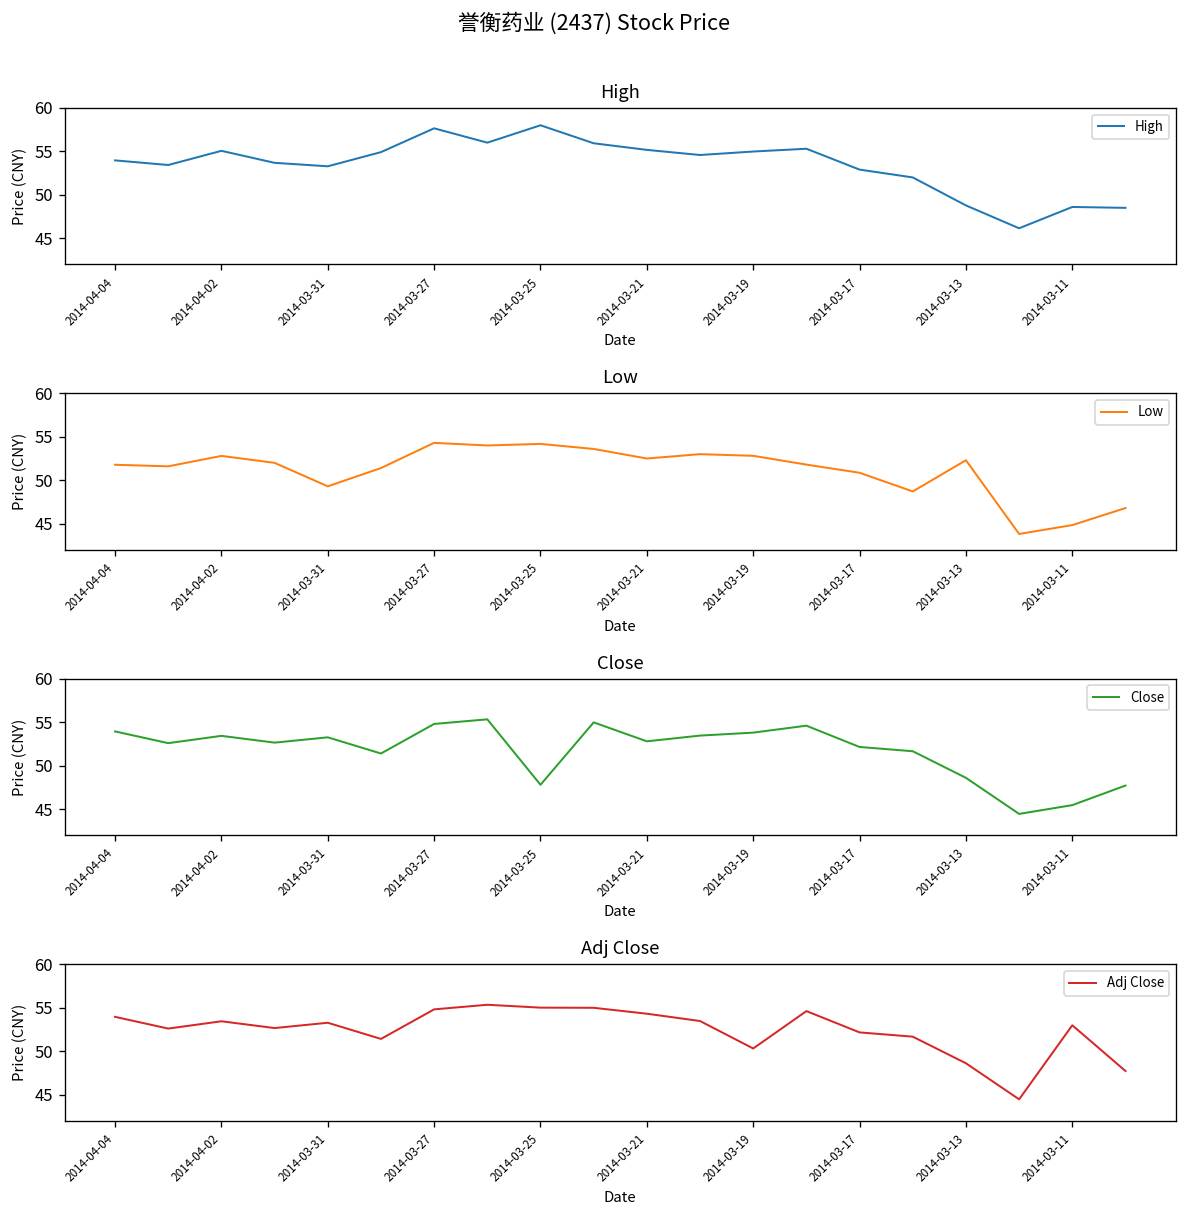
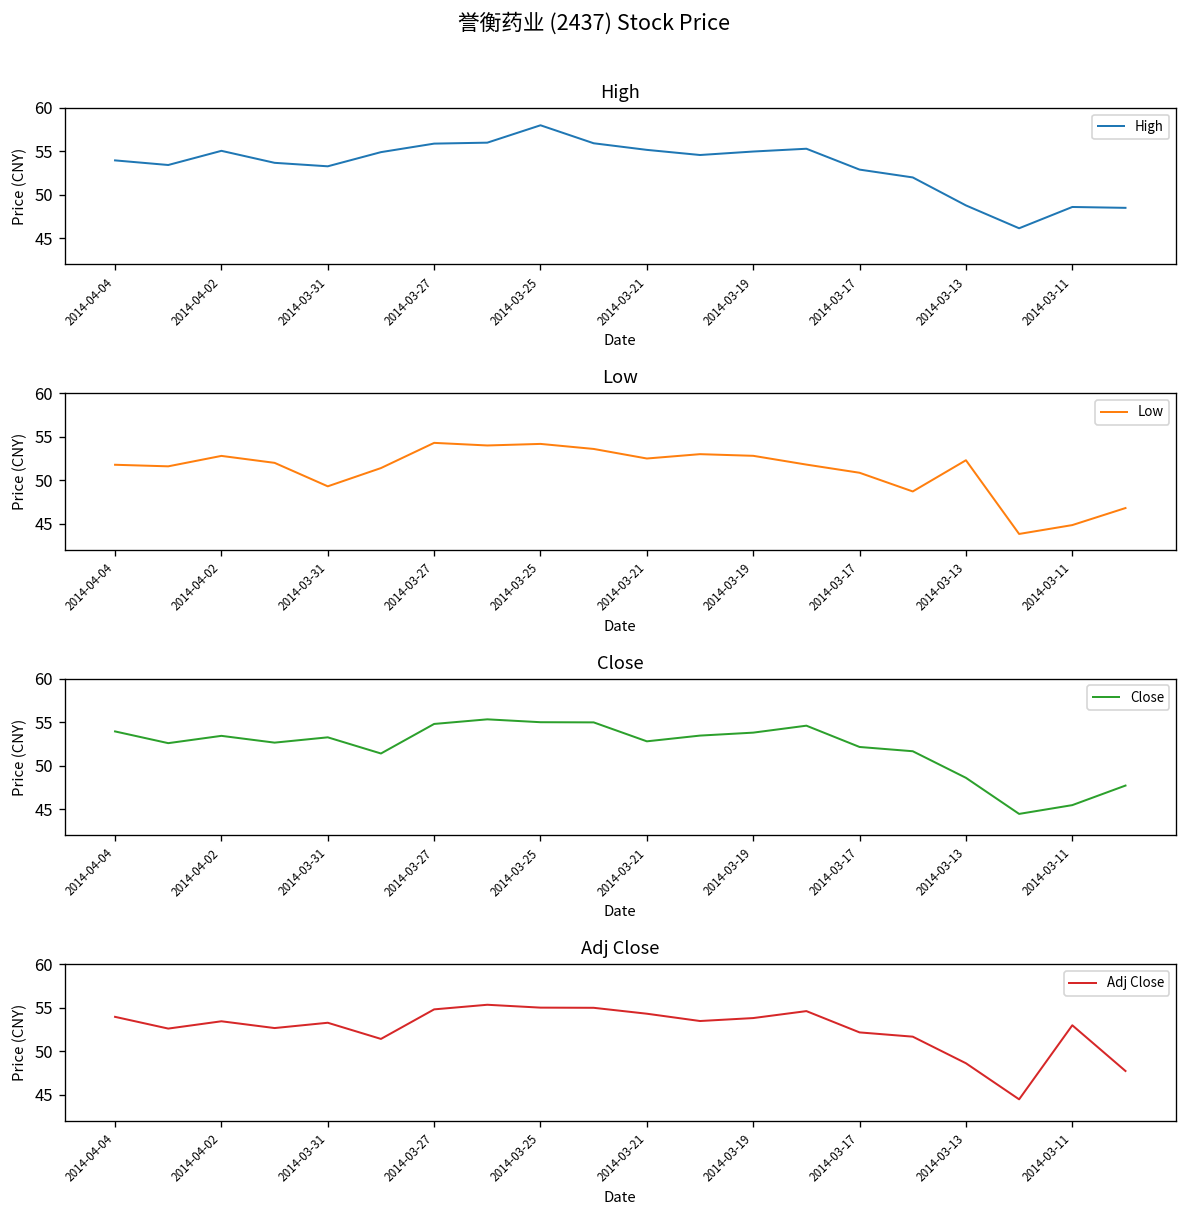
  {
    "High": {
      "2014-04-04": 54,
      "2014-04-02": 55,
      "2014-03-31": 53,
-     "2014-03-27": 58,
+     "2014-03-27": 56,
      "2014-03-25": 58,
      "2014-03-21": 55,
      "2014-03-19": 55,
      "2014-03-17": 53,
      "2014-03-13": 49,
      "2014-03-11": 49
    },
    "Low": {
      "2014-04-04": 52,
      "2014-04-02": 53,
      "2014-03-31": 49,
      "2014-03-27": 54,
      "2014-03-25": 54,
      "2014-03-21": 53,
      "2014-03-19": 53,
      "2014-03-17": 51,
      "2014-03-13": 52,
      "2014-03-11": 45
    },
    "Close": {
      "2014-04-04": 54,
      "2014-04-02": 53,
      "2014-03-31": 53,
      "2014-03-27": 55,
-     "2014-03-25": 48,
+     "2014-03-25": 55,
      "2014-03-21": 53,
      "2014-03-19": 54,
      "2014-03-17": 52,
      "2014-03-13": 49,
      "2014-03-11": 45
    },
    "Adj Close": {
      "2014-04-04": 54,
      "2014-04-02": 53,
      "2014-03-31": 53,
      "2014-03-27": 55,
      "2014-03-25": 55,
      "2014-03-21": 54,
-     "2014-03-19": 50,
+     "2014-03-19": 54,
      "2014-03-17": 52,
      "2014-03-13": 49,
      "2014-03-11": 53
    }
  }
